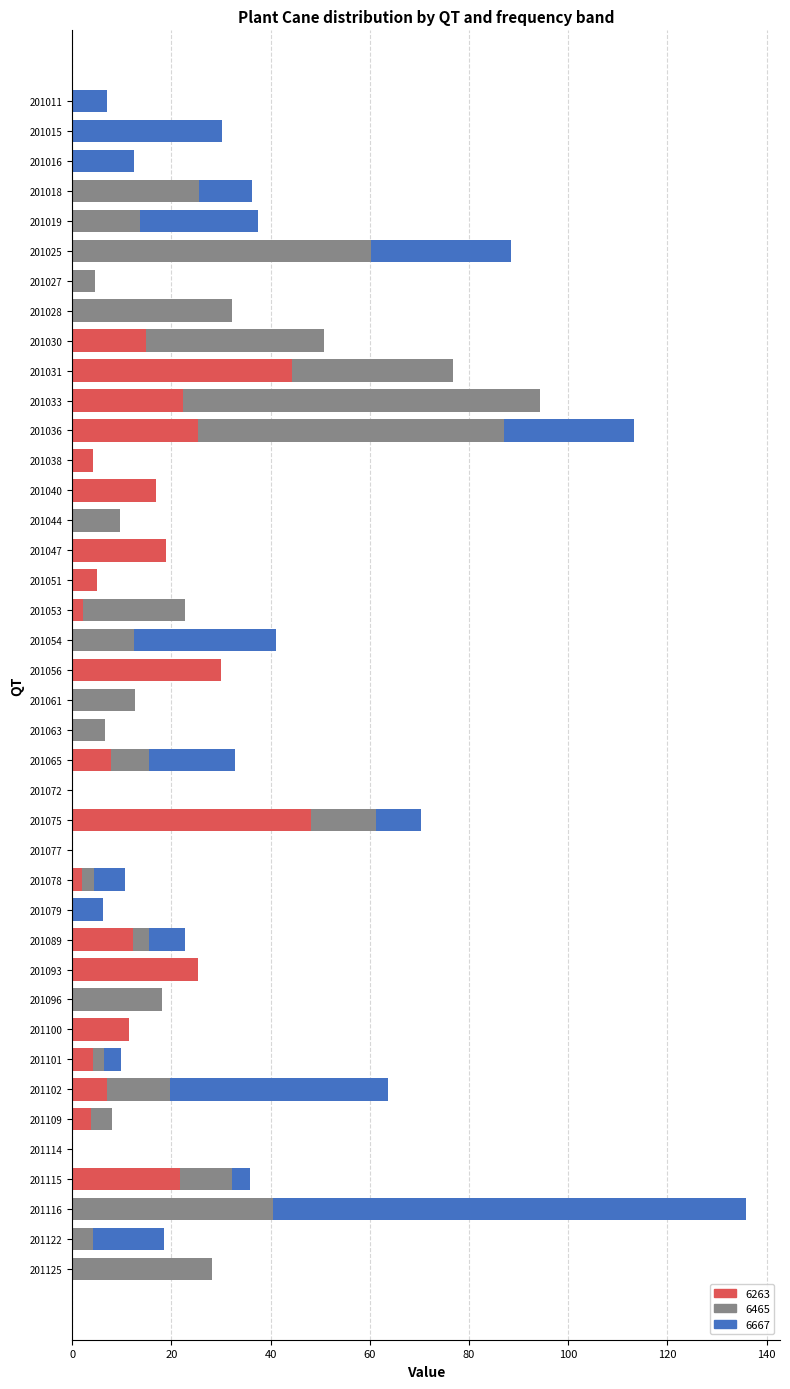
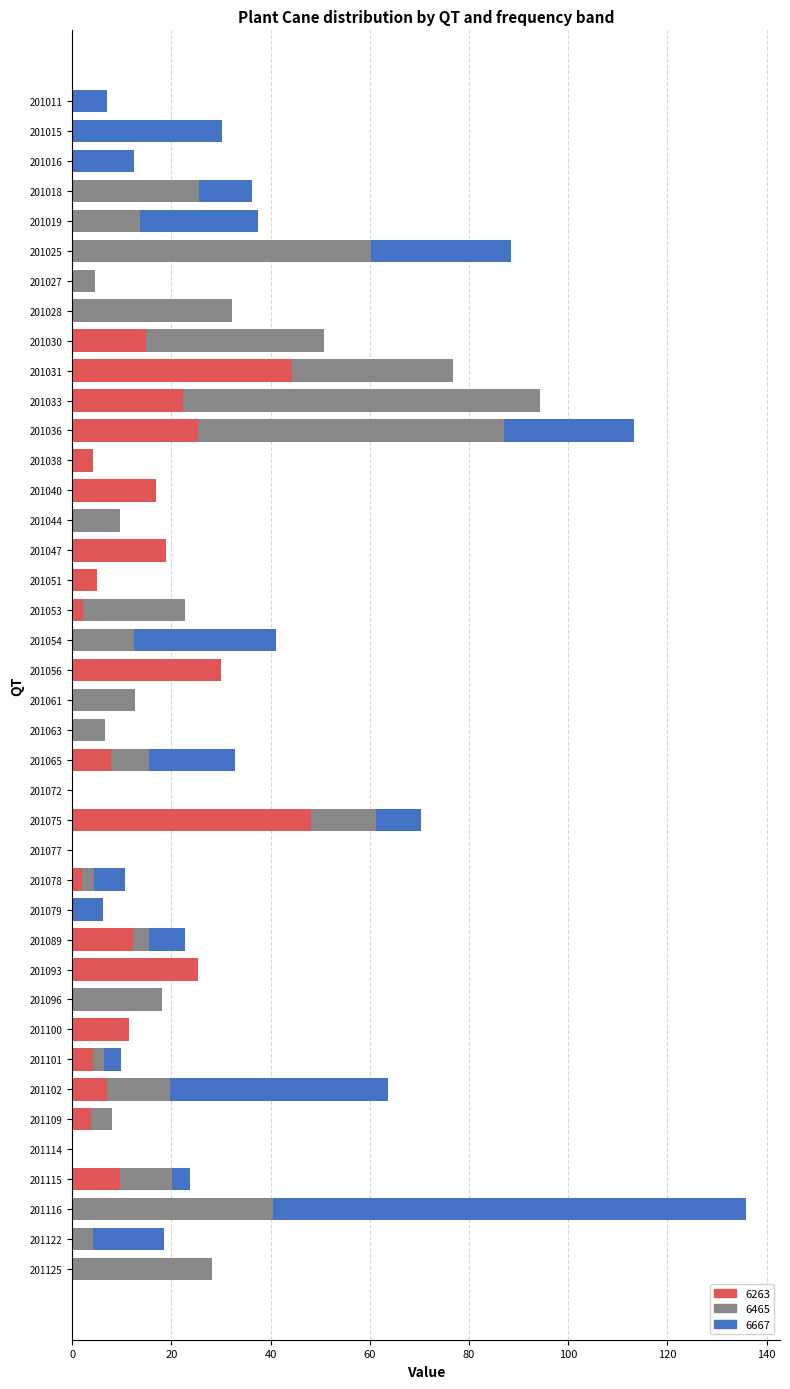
  {
    "6263": {
      "201011": 0,
      "201015": 0,
      "201016": 0,
      "201018": 0,
      "201019": 0,
      "201025": 0,
      "201027": 0,
      "201028": 0,
      "201030": 15,
      "201031": 44,
      "201033": 22,
      "201036": 25,
      "201038": 4,
      "201040": 17,
      "201044": 0,
      "201047": 19,
      "201051": 5,
      "201053": 2,
      "201054": 0,
      "201056": 30,
      "201061": 0,
      "201063": 0,
      "201065": 8,
      "201072": 0,
      "201075": 48,
      "201077": 0,
      "201078": 2,
      "201079": 0,
      "201089": 12,
      "201093": 25,
      "201096": 0,
      "201100": 11,
      "201101": 4,
      "201102": 7,
      "201109": 4,
      "201114": 0,
-     "201115": 22,
+     "201115": 10,
      "201116": 0,
      "201122": 0,
      "201125": 0
    },
    "6465": {
      "201011": 0,
      "201015": 0,
      "201016": 0,
      "201018": 26,
      "201019": 14,
      "201025": 60,
      "201027": 5,
      "201028": 32,
      "201030": 36,
      "201031": 32,
      "201033": 72,
      "201036": 62,
      "201038": 0,
      "201040": 0,
      "201044": 10,
      "201047": 0,
      "201051": 0,
      "201053": 21,
      "201054": 12,
      "201056": 0,
      "201061": 13,
      "201063": 7,
      "201065": 8,
      "201072": 0,
      "201075": 13,
      "201077": 0,
      "201078": 2,
      "201079": 0,
      "201089": 3,
      "201093": 0,
      "201096": 18,
      "201100": 0,
      "201101": 2,
      "201102": 13,
      "201109": 4,
      "201114": 0,
      "201115": 10,
      "201116": 40,
      "201122": 4,
      "201125": 28
    },
    "6667": {
      "201011": 7,
      "201015": 30,
      "201016": 13,
      "201018": 11,
      "201019": 24,
      "201025": 28,
      "201027": 0,
      "201028": 0,
      "201030": 0,
      "201031": 0,
      "201033": 0,
      "201036": 26,
      "201038": 0,
      "201040": 0,
      "201044": 0,
      "201047": 0,
      "201051": 0,
      "201053": 0,
      "201054": 29,
      "201056": 0,
      "201061": 0,
      "201063": 0,
      "201065": 17,
      "201072": 0,
      "201075": 9,
      "201077": 0,
      "201078": 6,
      "201079": 6,
      "201089": 7,
      "201093": 0,
      "201096": 0,
      "201100": 0,
      "201101": 4,
      "201102": 44,
      "201109": 0,
      "201114": 0,
      "201115": 4,
      "201116": 95,
      "201122": 14,
      "201125": 0
    }
  }
